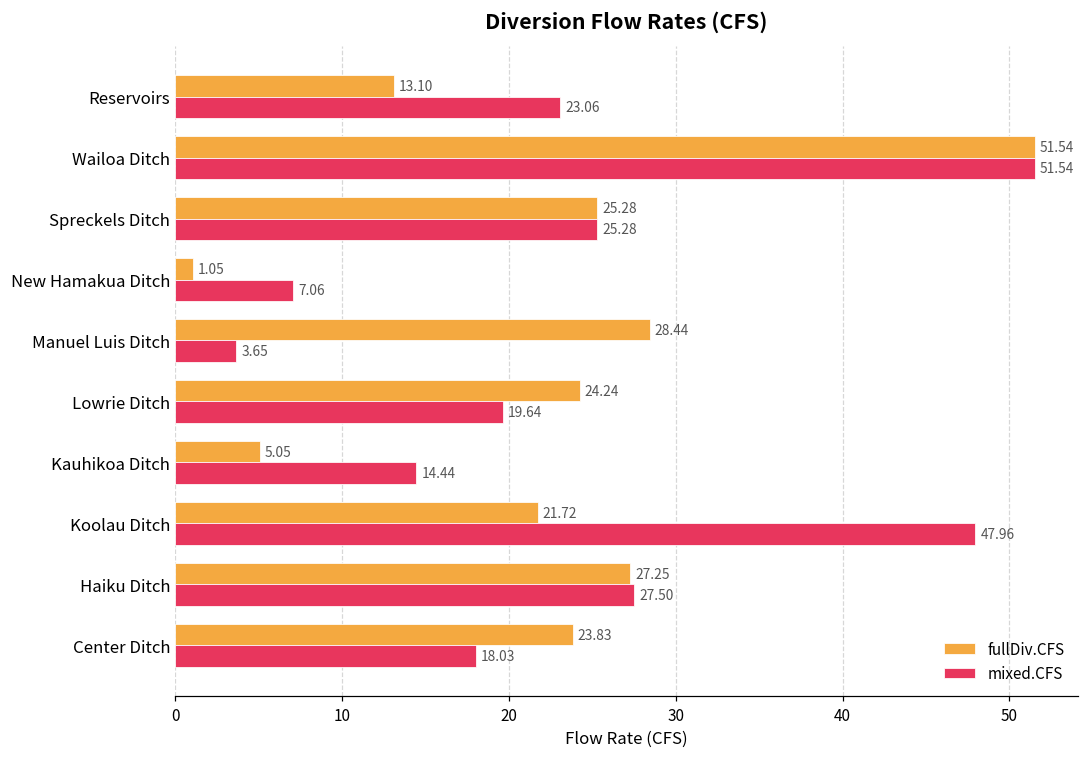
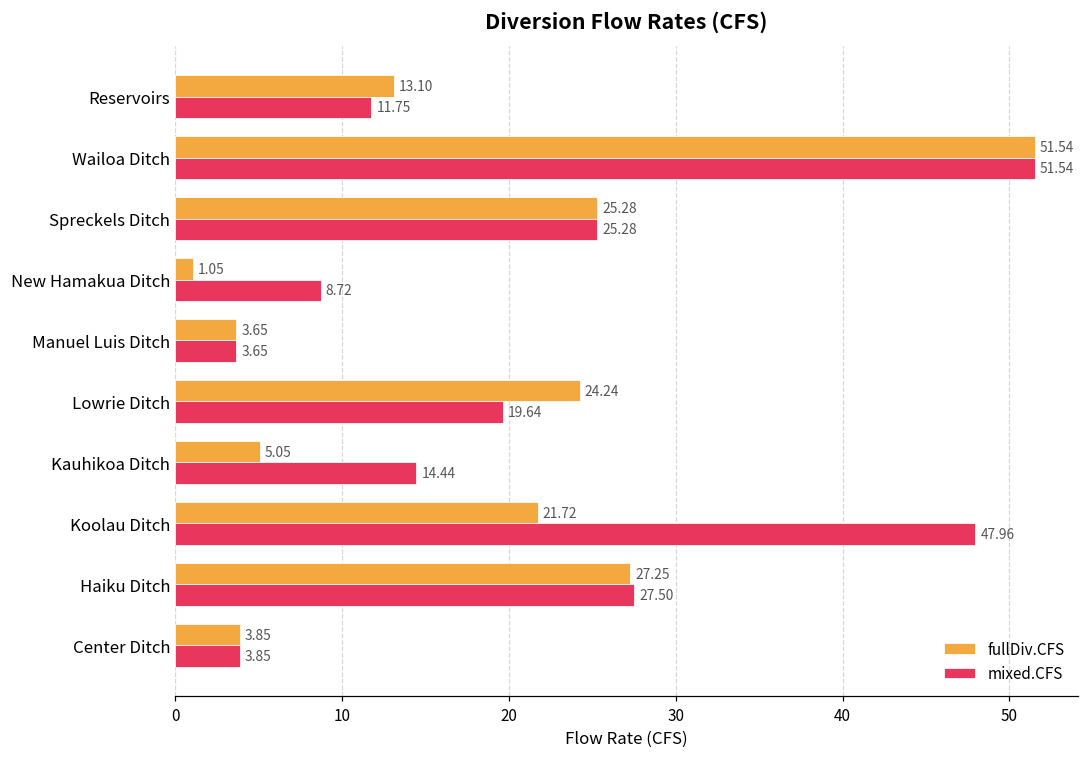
  {
    "fullDiv.CFS": {
      "Reservoirs": 13.10,
      "Wailoa Ditch": 51.54,
      "Spreckels Ditch": 25.28,
      "New Hamakua Ditch": 1.05,
-     "Manuel Luis Ditch": 28.44,
+     "Manuel Luis Ditch": 3.65,
      "Lowrie Ditch": 24.24,
      "Kauhikoa Ditch": 5.05,
      "Koolau Ditch": 21.72,
      "Haiku Ditch": 27.25,
-     "Center Ditch": 23.83
+     "Center Ditch": 3.85
    },
    "mixed.CFS": {
-     "Reservoirs": 23.06,
+     "Reservoirs": 11.75,
      "Wailoa Ditch": 51.54,
      "Spreckels Ditch": 25.28,
-     "New Hamakua Ditch": 7.06,
+     "New Hamakua Ditch": 8.72,
      "Manuel Luis Ditch": 3.65,
      "Lowrie Ditch": 19.64,
      "Kauhikoa Ditch": 14.44,
      "Koolau Ditch": 47.96,
      "Haiku Ditch": 27.50,
-     "Center Ditch": 18.03
+     "Center Ditch": 3.85
    }
  }
